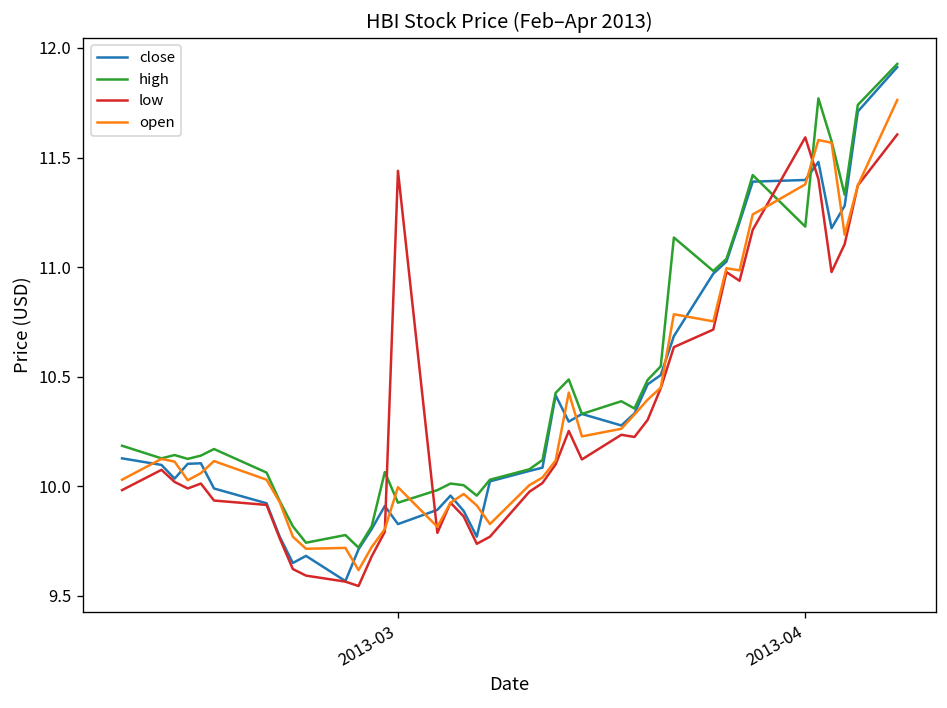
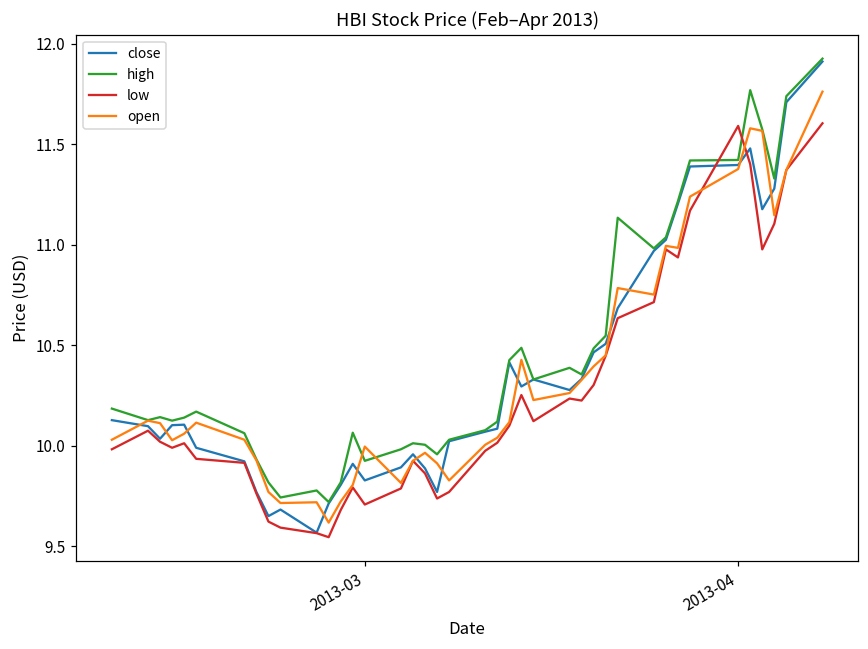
  {
    "close": {
      "2013-03": 9.83,
      "2013-04": 11.40
    },
    "high": {
      "2013-03": 9.93,
-     "2013-04": 11.18
+     "2013-04": 11.42
    },
    "low": {
-     "2013-03": 11.44,
+     "2013-03": 9.71,
      "2013-04": 11.59
    },
    "open": {
      "2013-03": 10.00,
      "2013-04": 11.38
    }
  }
